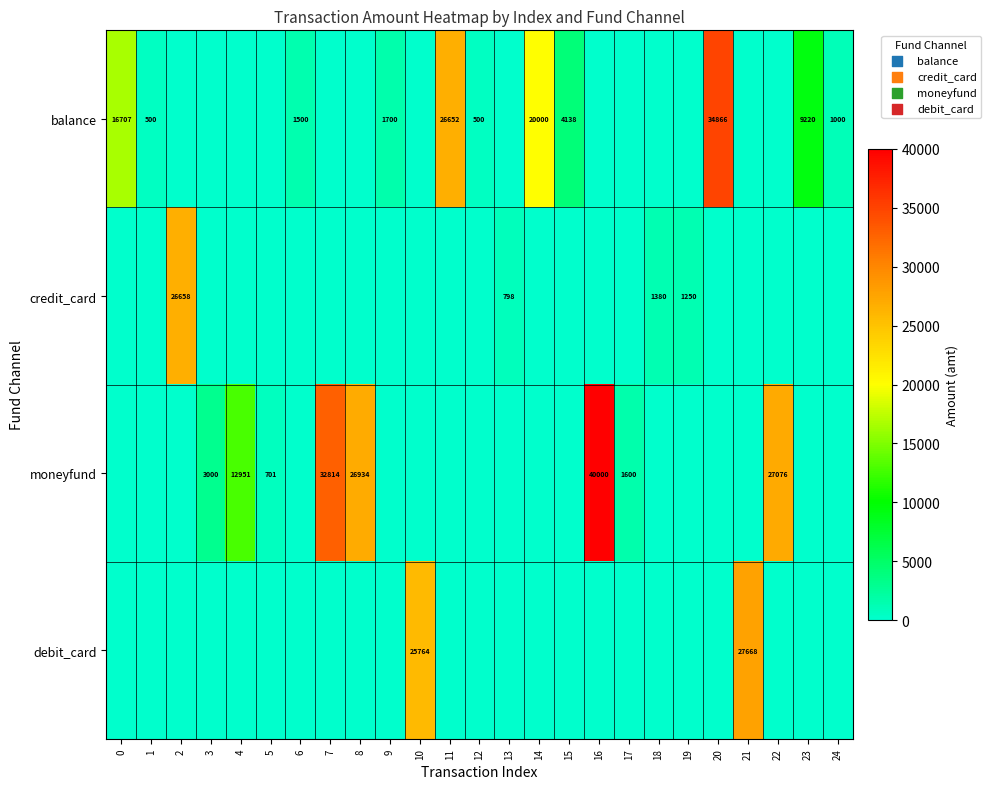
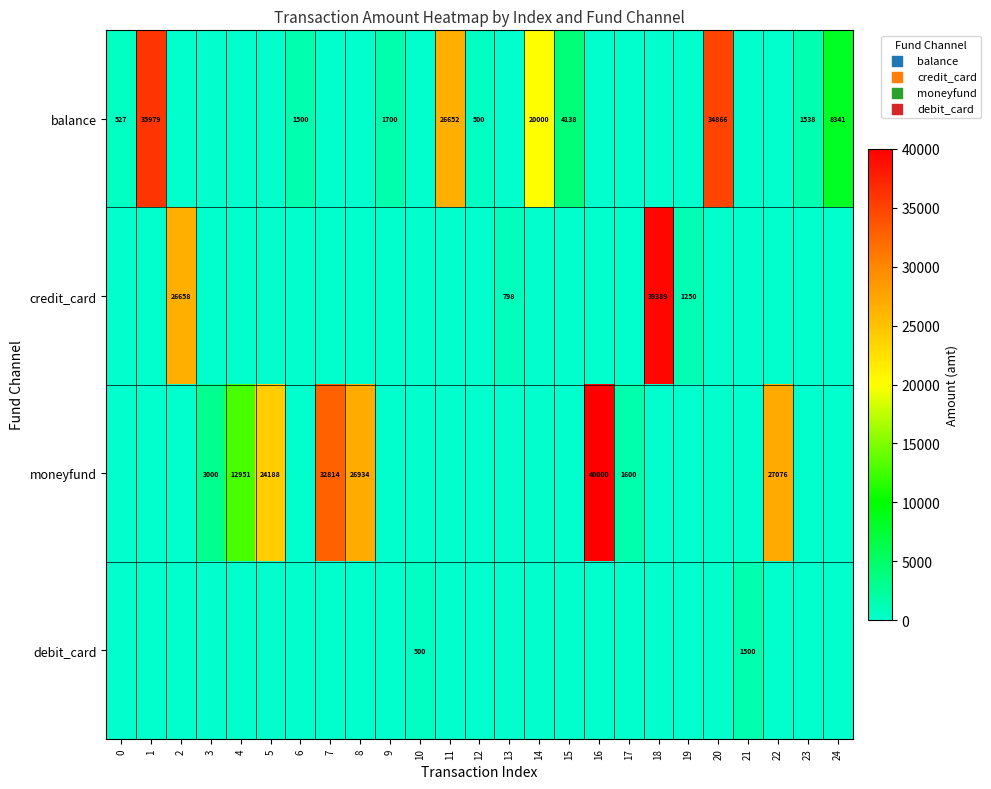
  {
    "balance": {
-     "0": 16707,
-     "1": 500,
+     "0": 527,
+     "1": 35979,
      "6": 1500,
      "9": 1700,
      "11": 26652,
      "12": 500,
      "14": 20000,
      "15": 4138,
      "20": 34866,
-     "23": 9220,
-     "24": 1000
+     "23": 1538,
+     "24": 8341
    },
    "credit_card": {
      "2": 26658,
      "13": 798,
-     "18": 1380,
+     "18": 39389,
      "19": 1250
    },
    "moneyfund": {
      "3": 3000,
      "4": 12951,
-     "5": 701,
+     "5": 24188,
      "7": 32814,
      "8": 26934,
      "16": 40000,
      "17": 1600,
      "22": 27076
    },
    "debit_card": {
-     "10": 25764,
-     "21": 27668
+     "10": 500,
+     "21": 1500
    }
  }
